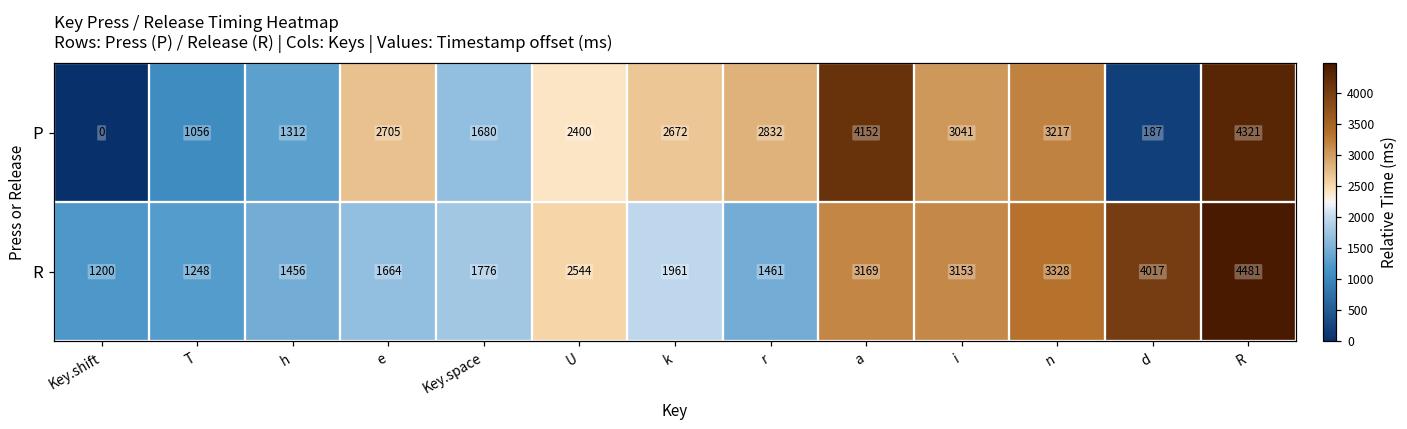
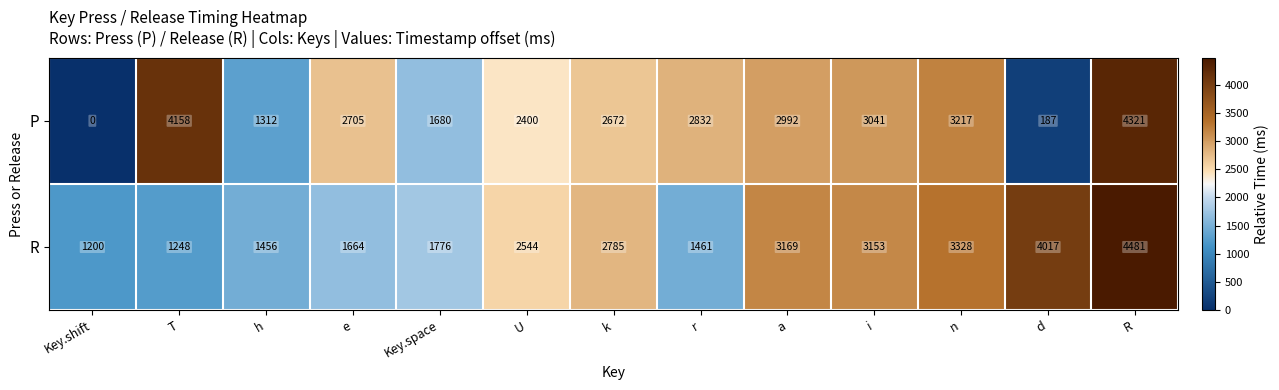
  {
    "P": {
-     "T": 1056,
-     "a": 4152
+     "T": 4158,
+     "a": 2992
    },
    "R": {
-     "k": 1961
+     "k": 2785
    }
  }
